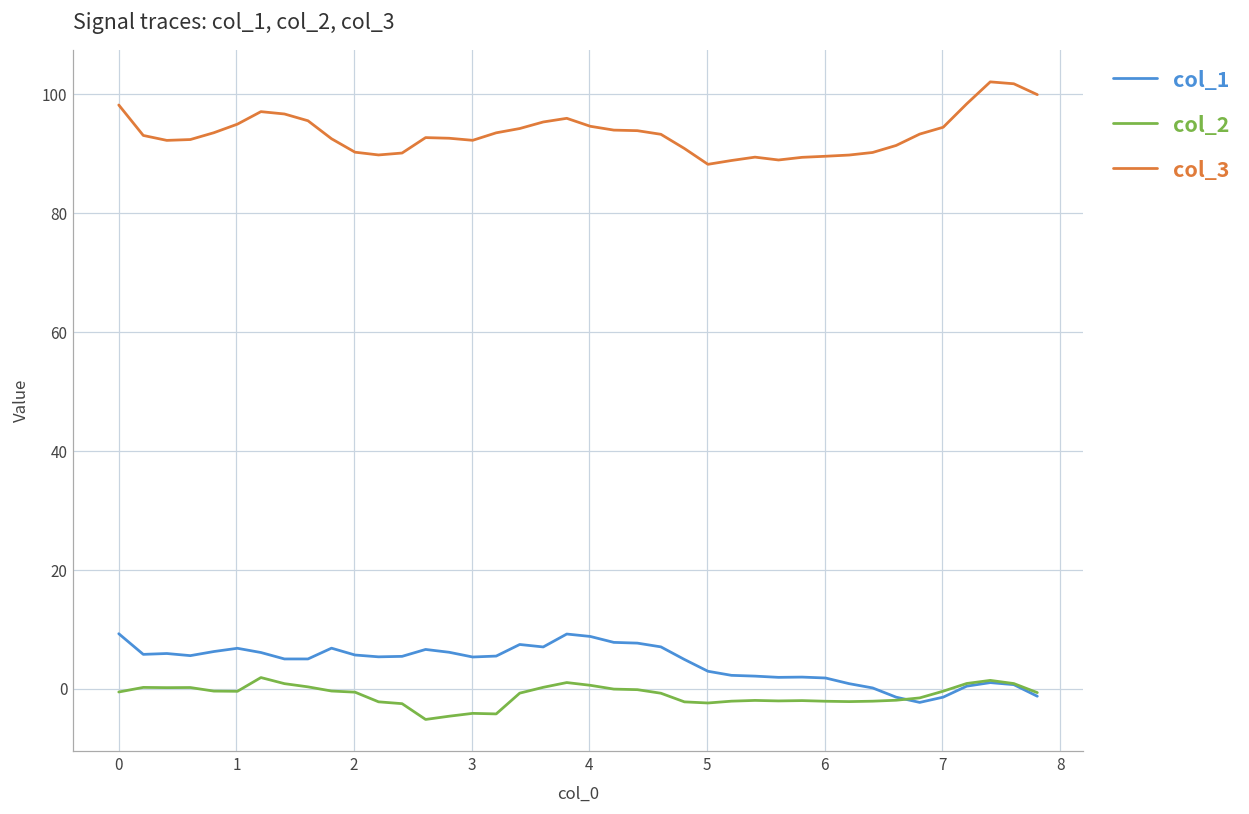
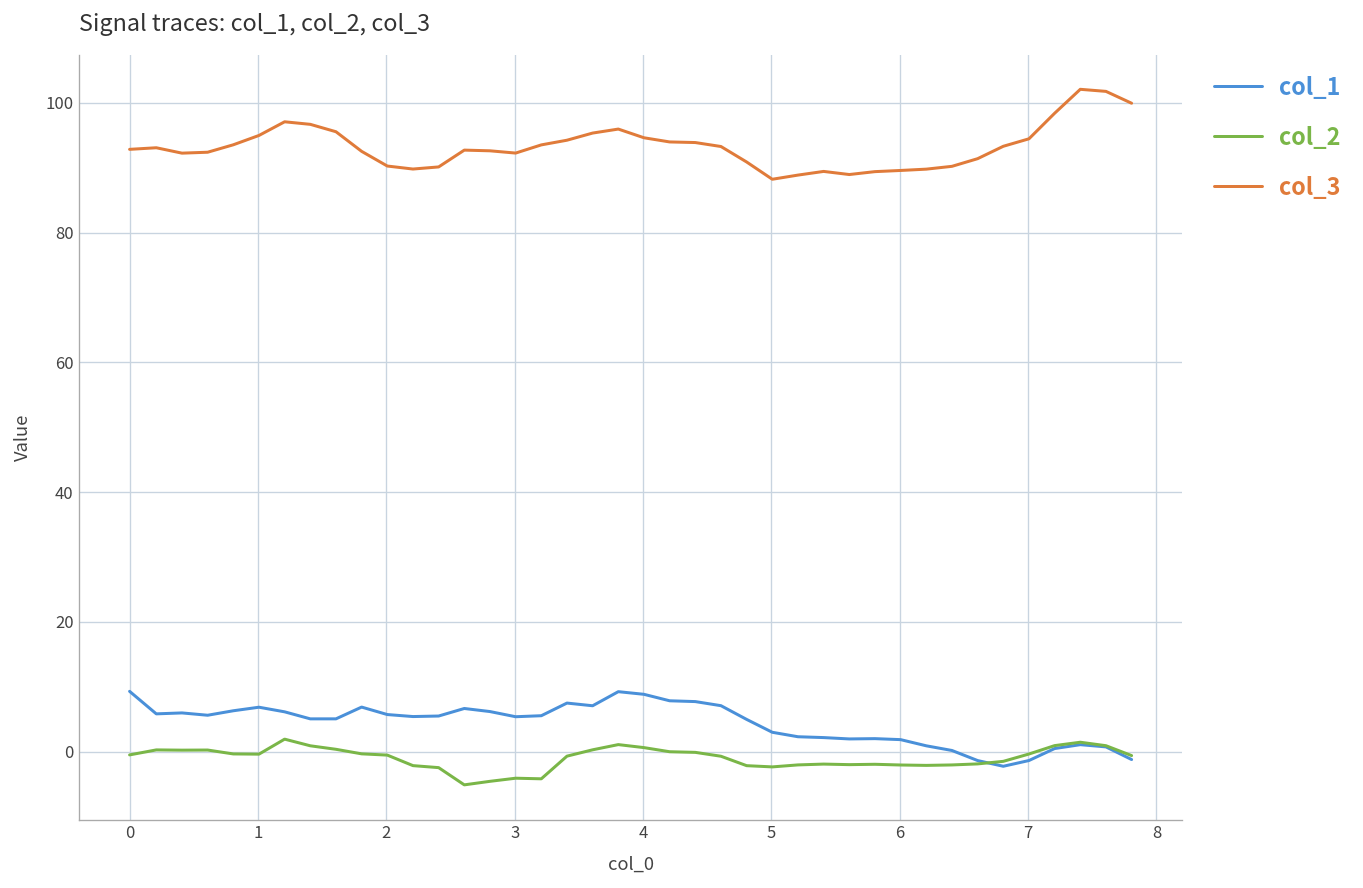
  {
    "col_1": {
      "0": 9
    },
    "col_2": {
      "0": -1
    },
    "col_3": {
-     "0": 98
+     "0": 93
    }
  }
